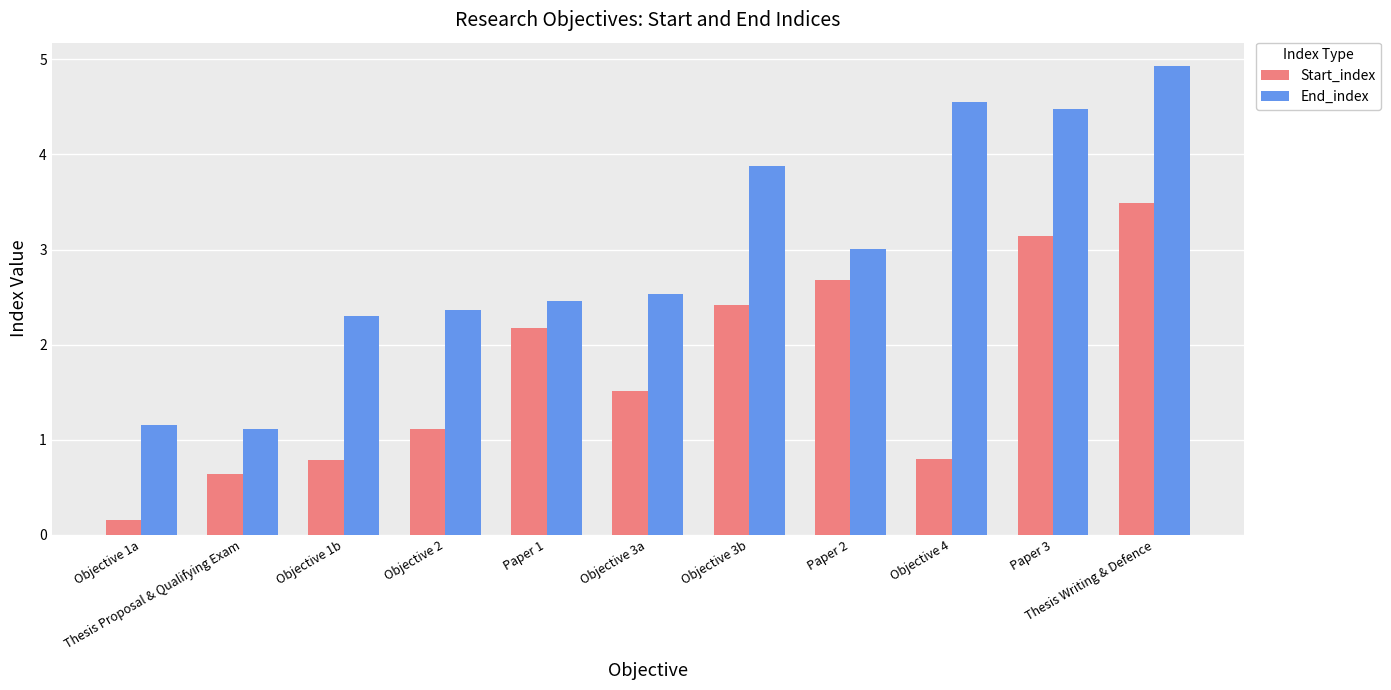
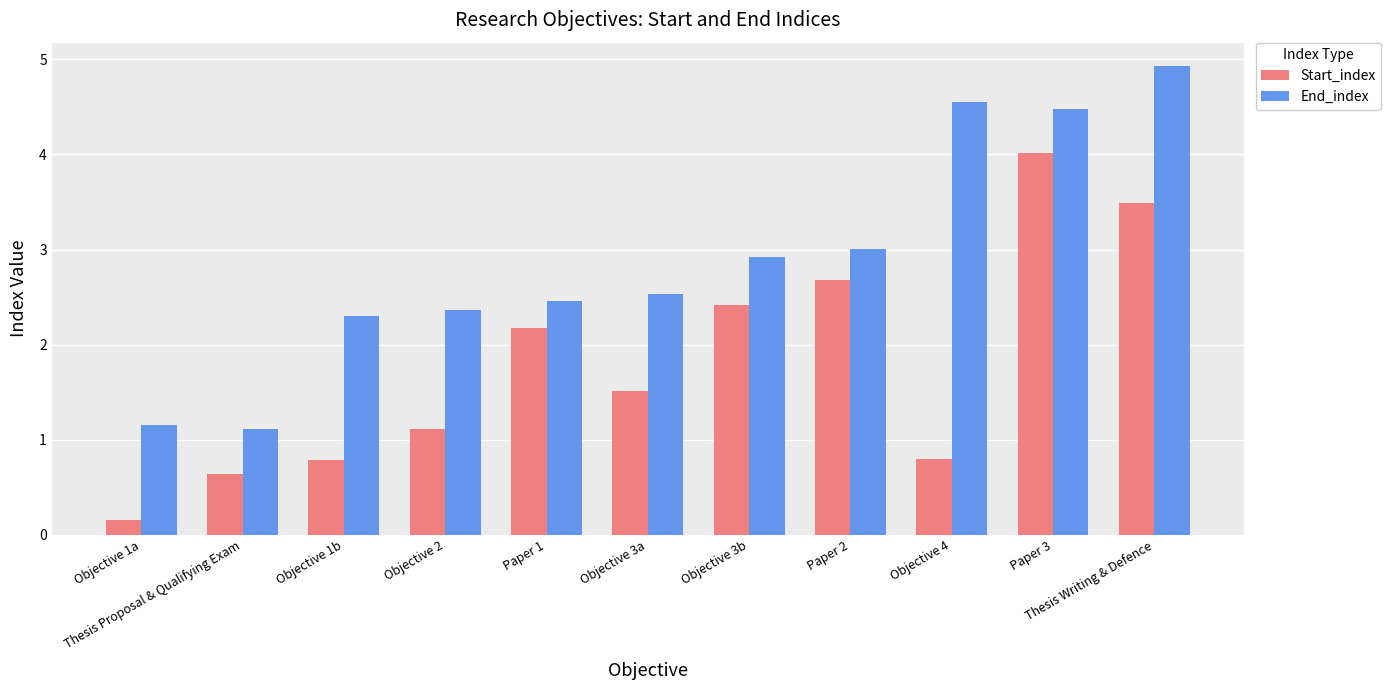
  {
    "Start_index": {
      "Objective 1a": 0.2,
      "Thesis Proposal & Qualifying Exam": 0.6,
      "Objective 1b": 0.8,
      "Objective 2": 1.1,
      "Paper 1": 2.2,
      "Objective 3a": 1.5,
      "Objective 3b": 2.4,
      "Paper 2": 2.7,
      "Objective 4": 0.8,
-     "Paper 3": 3.1,
+     "Paper 3": 4.0,
      "Thesis Writing & Defence": 3.5
    },
    "End_index": {
      "Objective 1a": 1.2,
      "Thesis Proposal & Qualifying Exam": 1.1,
      "Objective 1b": 2.3,
      "Objective 2": 2.4,
      "Paper 1": 2.5,
      "Objective 3a": 2.5,
-     "Objective 3b": 3.9,
+     "Objective 3b": 2.9,
      "Paper 2": 3.0,
      "Objective 4": 4.6,
      "Paper 3": 4.5,
      "Thesis Writing & Defence": 4.9
    }
  }
